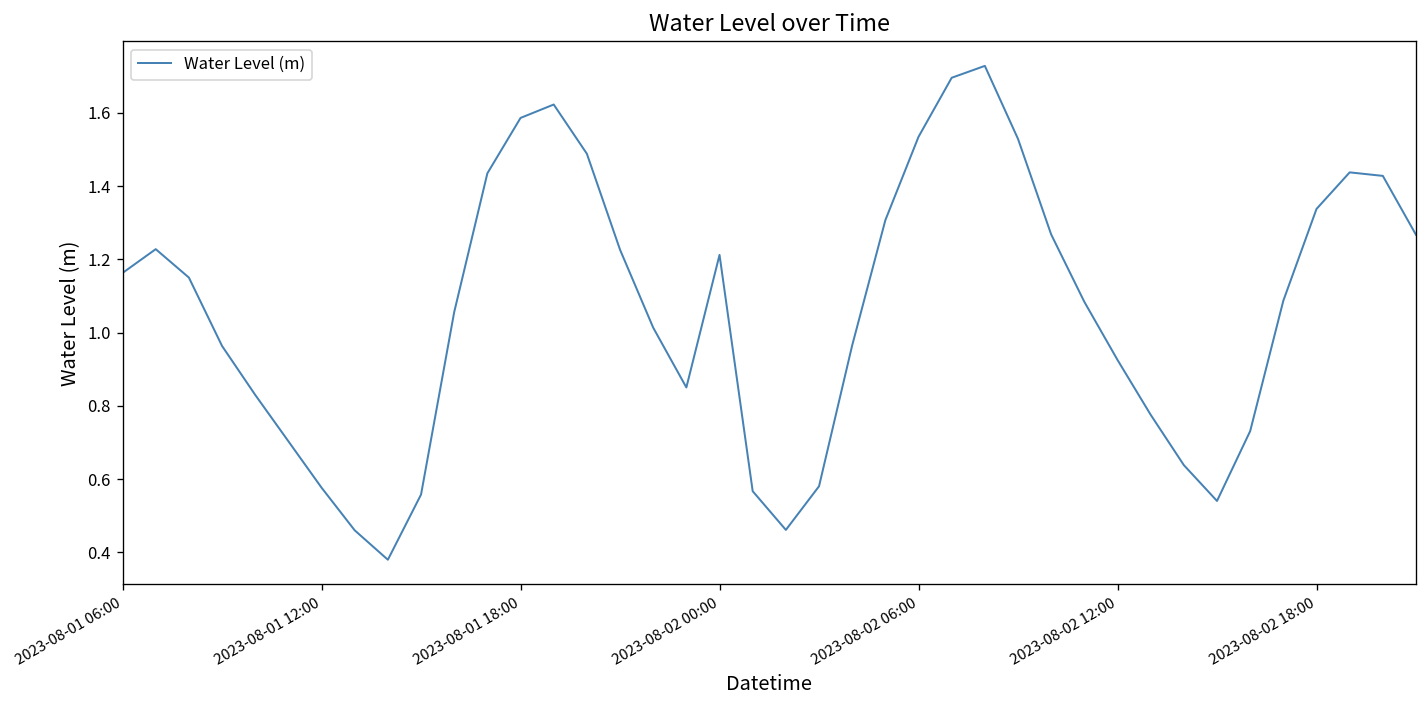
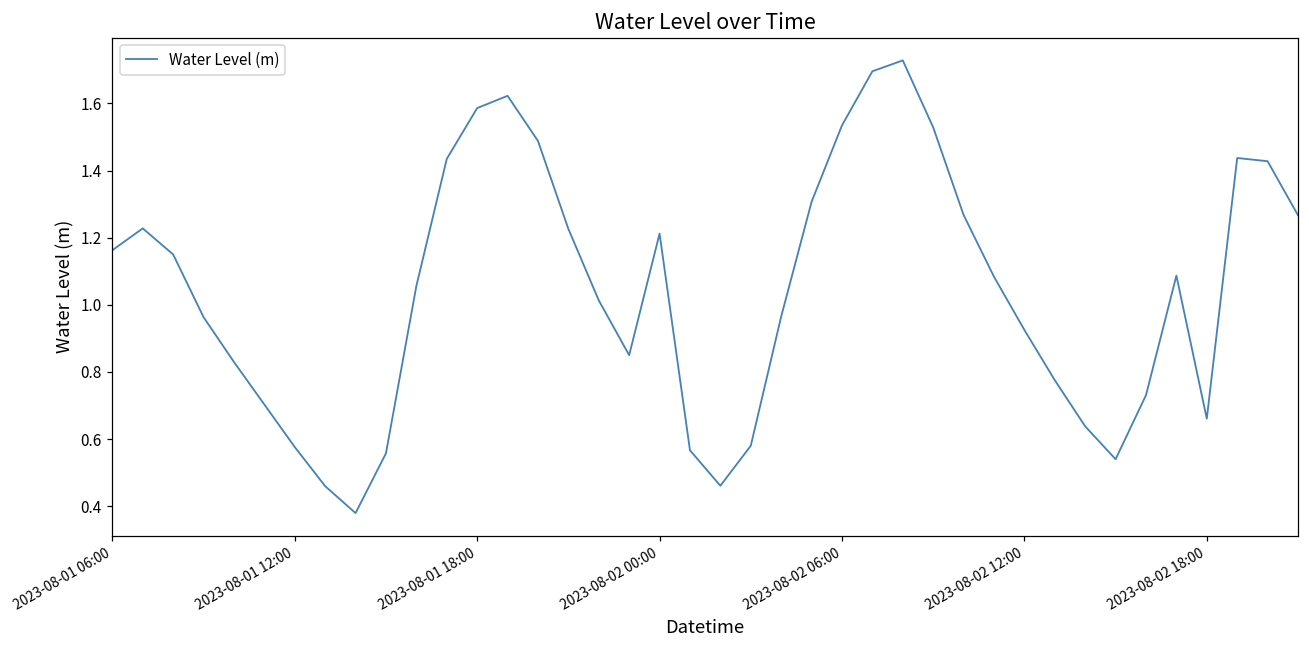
  {
    "2023-08-01 06:00": 1.16,
    "2023-08-01 12:00": 0.58,
    "2023-08-01 18:00": 1.59,
    "2023-08-02 00:00": 1.21,
    "2023-08-02 06:00": 1.53,
    "2023-08-02 12:00": 0.93,
-   "2023-08-02 18:00": 1.34
+   "2023-08-02 18:00": 0.66
  }
